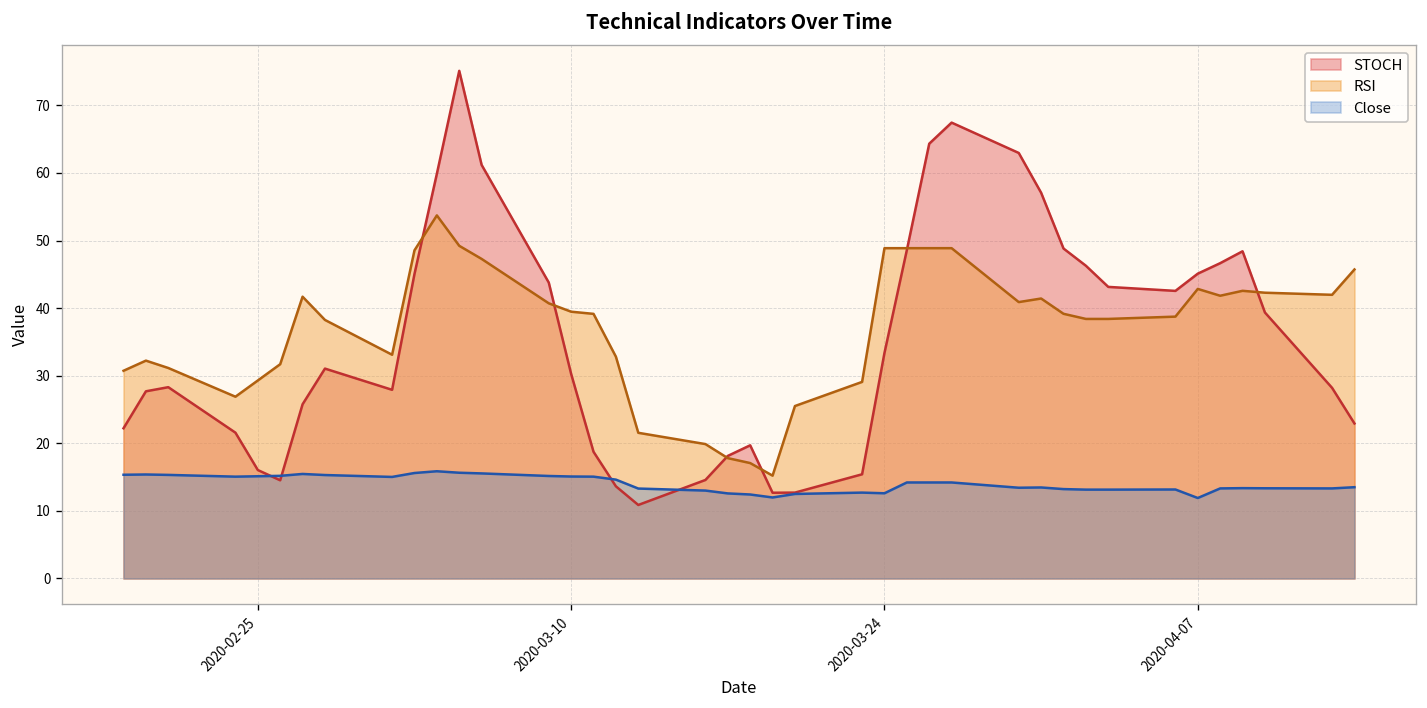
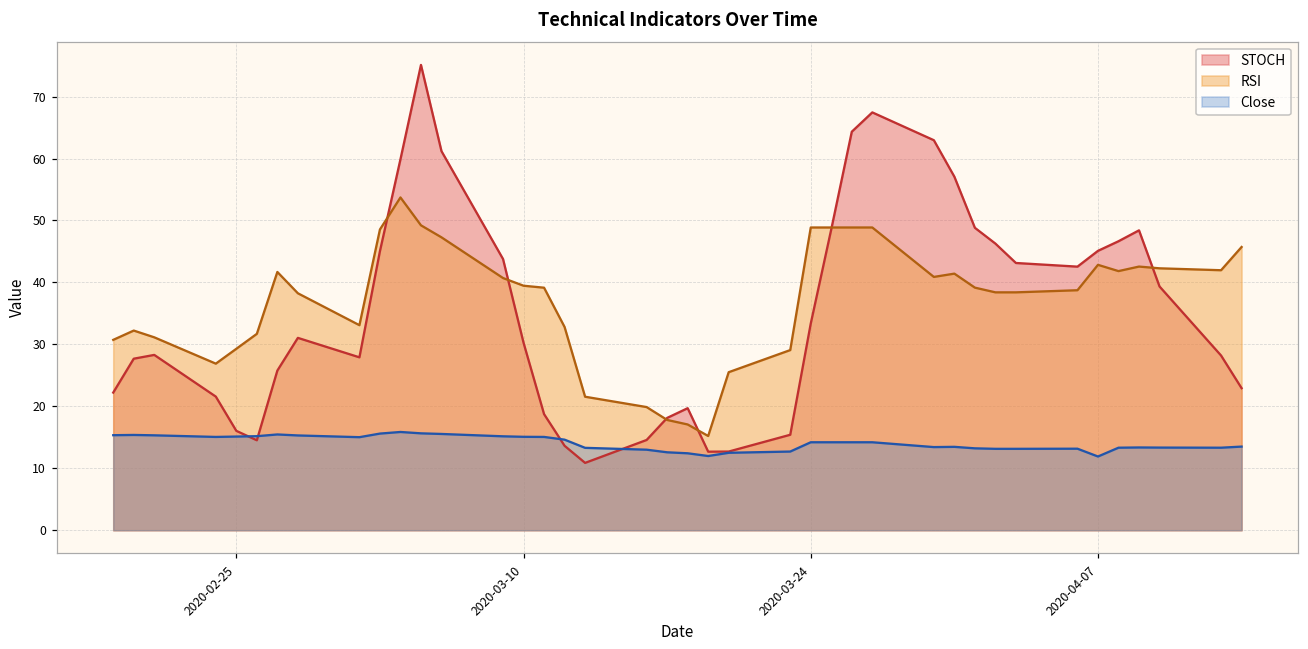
  {
    "Close": {
      "2020-02-25": 15,
      "2020-03-10": 15,
-     "2020-03-24": 13,
+     "2020-03-24": 14,
      "2020-04-07": 12
    }
  }
